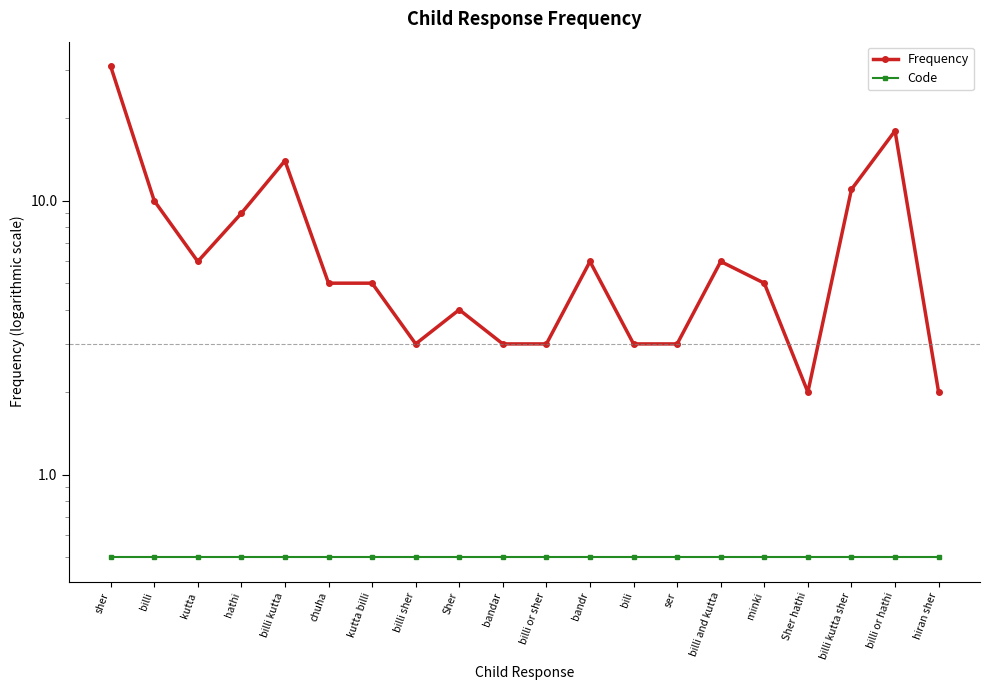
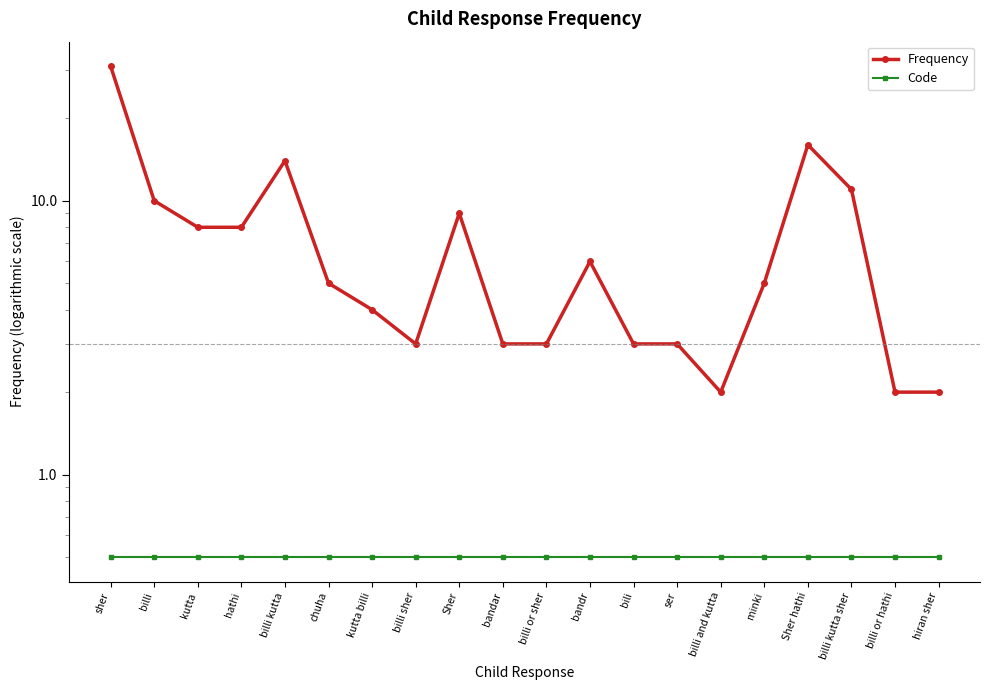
  {
    "Frequency": {
      "sher": 31,
      "billi": 10,
-     "kutta": 6,
-     "hathi": 9,
+     "kutta": 8,
+     "hathi": 8,
      "billi kutta": 14,
      "chuha": 5,
-     "kutta billi": 5,
+     "kutta billi": 4,
      "billi sher": 3,
-     "Sher": 4,
+     "Sher": 9,
      "bandar": 3,
      "billi or sher": 3,
      "bandr": 6,
      "bili": 3,
      "ser": 3,
-     "billi and kutta": 6,
+     "billi and kutta": 2,
      "minki": 5,
-     "Sher hathi": 2,
+     "Sher hathi": 16,
      "billi kutta sher": 11,
-     "billi or hathi": 18,
+     "billi or hathi": 2,
      "hiran sher": 2
    },
    "Code": {
      "sher": 0.50,
      "billi": 0.50,
      "kutta": 0.50,
      "hathi": 0.50,
      "billi kutta": 0.50,
      "chuha": 0.50,
      "kutta billi": 0.50,
      "billi sher": 0.50,
      "Sher": 0.50,
      "bandar": 0.50,
      "billi or sher": 0.50,
      "bandr": 0.50,
      "bili": 0.50,
      "ser": 0.50,
      "billi and kutta": 0.50,
      "minki": 0.50,
      "Sher hathi": 0.50,
      "billi kutta sher": 0.50,
      "billi or hathi": 0.50,
      "hiran sher": 0.50
    }
  }
